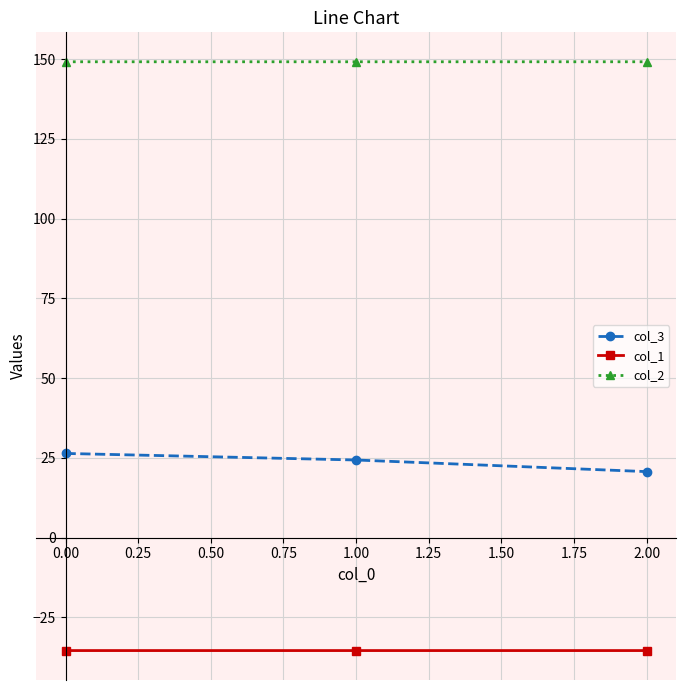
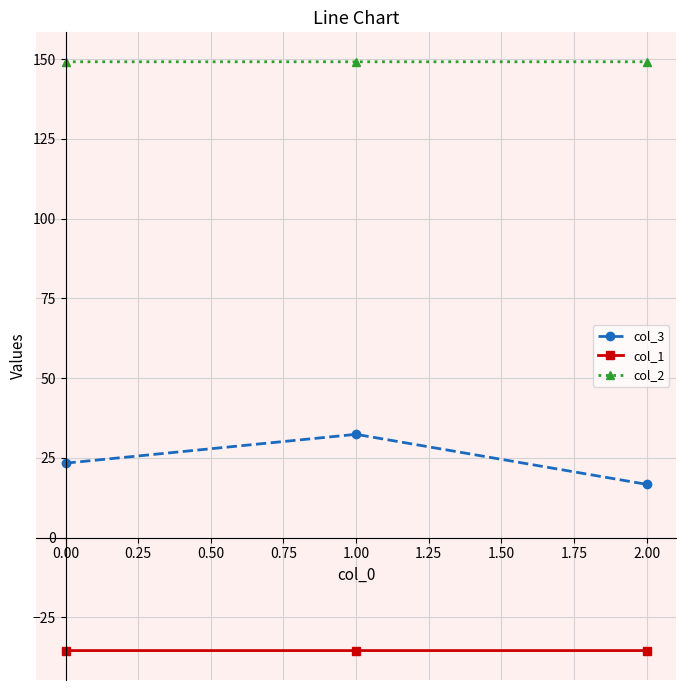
  {
    "col_3": {
-     "0.00": 26,
-     "1.00": 24,
-     "2.00": 21
+     "0.00": 23,
+     "1.00": 32,
+     "2.00": 17
    },
    "col_1": {
      "0.00": -35,
      "1.00": -35,
      "2.00": -35
    },
    "col_2": {
      "0.00": 149,
      "1.00": 149,
      "2.00": 149
    }
  }
